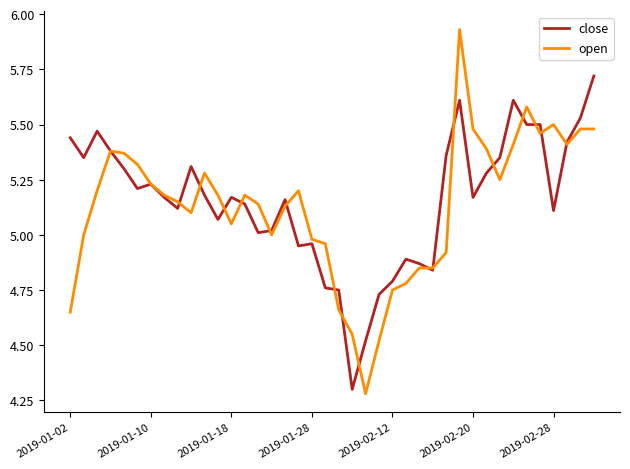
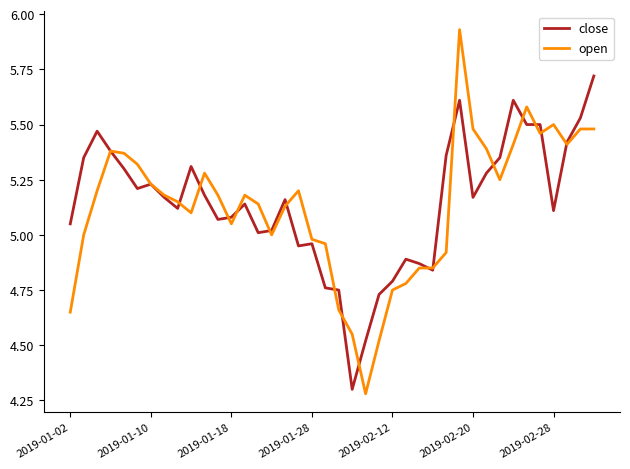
  {
    "close": {
-     "2019-01-02": 5.44,
-     "2019-01-18": 5.17,
+     "2019-01-02": 5.05,
+     "2019-01-18": 5.08,
      "2019-01-28": 4.96,
      "2019-02-12": 4.79,
      "2019-02-20": 5.17,
      "2019-02-28": 5.11
    },
    "open": {
      "2019-01-02": 4.65,
      "2019-01-18": 5.05,
      "2019-01-28": 4.98,
      "2019-02-12": 4.75,
      "2019-02-20": 5.48,
      "2019-02-28": 5.50
    }
  }
